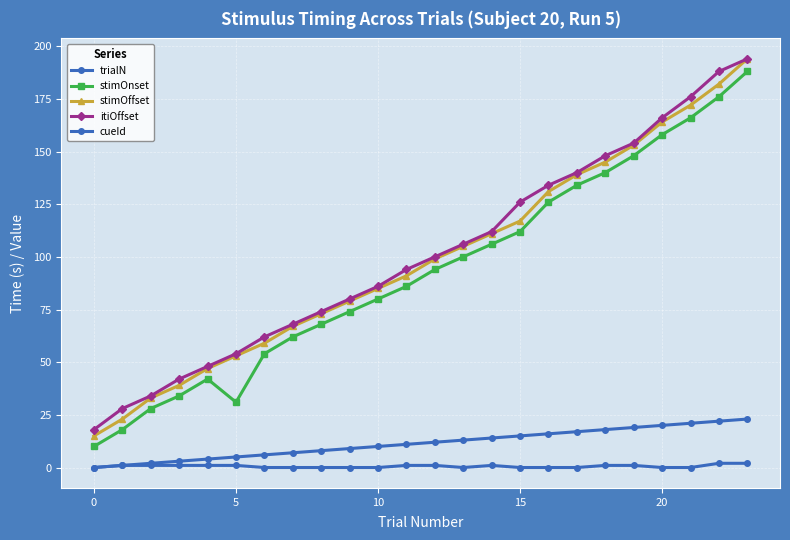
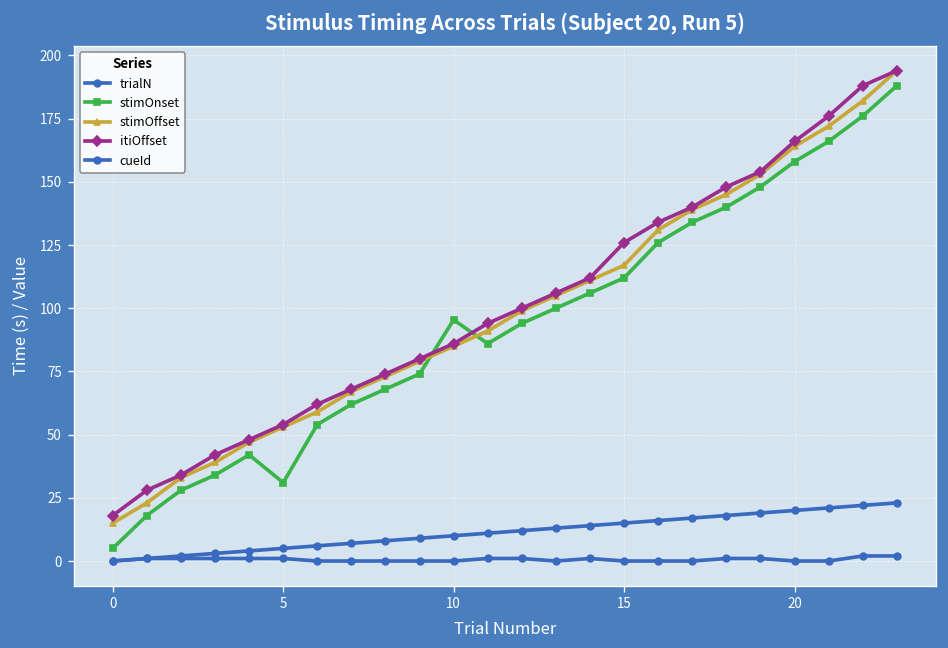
  {
    "stimOnset": {
-     "0": 10,
+     "0": 5,
      "5": 31,
-     "10": 80,
+     "10": 95,
      "15": 112,
      "20": 158
    },
    "stimOffset": {
      "0": 15,
      "15": 117,
      "20": 164
    },
    "itiOffset": {
      "0": 18,
      "15": 126,
      "20": 166
    }
  }
